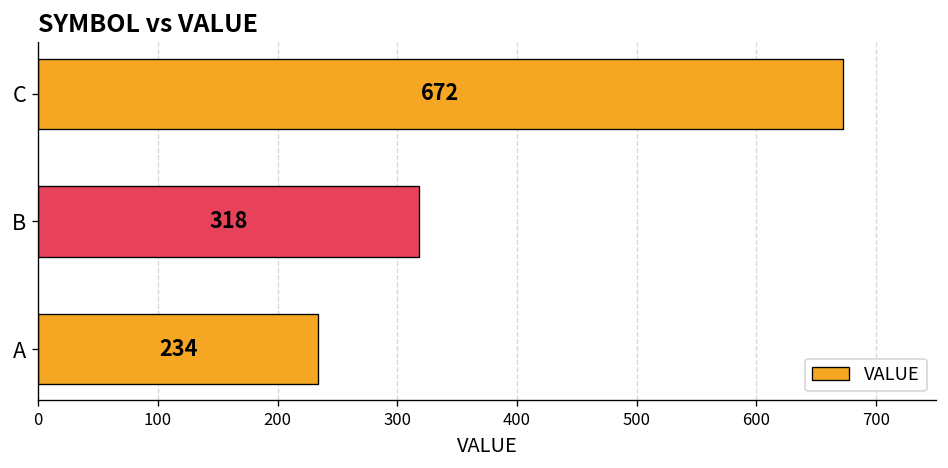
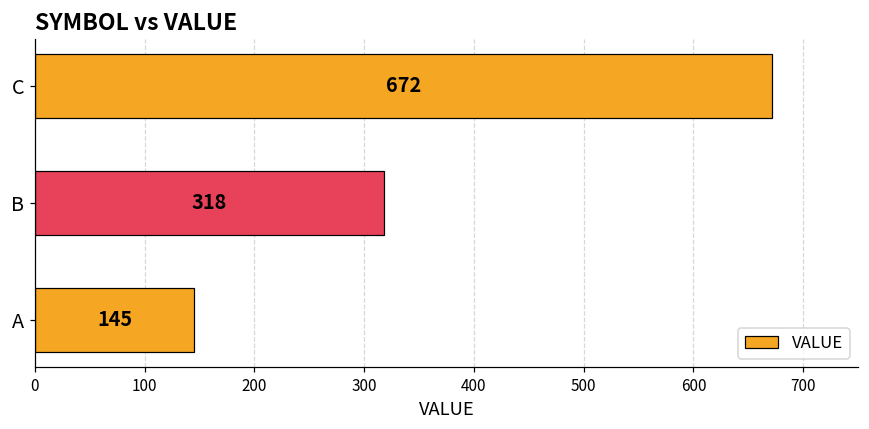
  {
    "C": 672,
    "B": 318,
-   "A": 234
+   "A": 145
  }
